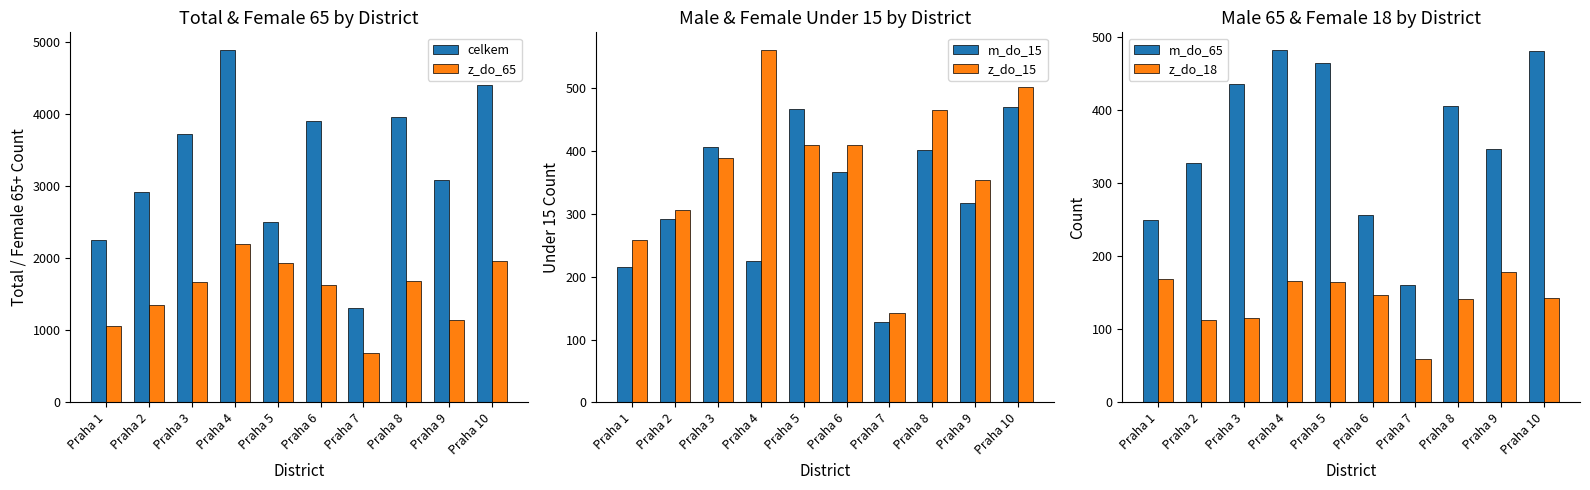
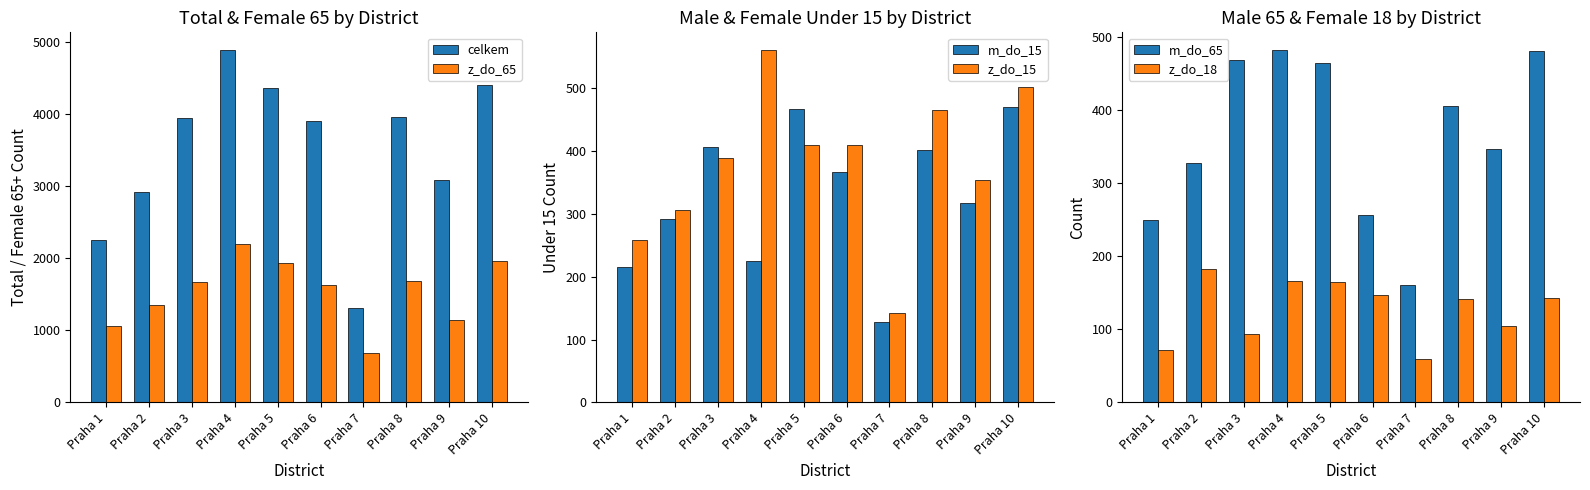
  {
    "Total & Female 65 by District": {
      "celkem": {
        "Praha 1": 2300,
        "Praha 2": 2900,
-       "Praha 3": 3700,
+       "Praha 3": 4000,
        "Praha 4": 4900,
-       "Praha 5": 2500,
+       "Praha 5": 4400,
        "Praha 6": 3900,
        "Praha 7": 1300,
        "Praha 8": 4000,
        "Praha 9": 3100,
        "Praha 10": 4400
      },
      "z_do_65": {
        "Praha 1": 1100,
        "Praha 2": 1400,
        "Praha 3": 1700,
        "Praha 4": 2200,
        "Praha 5": 1900,
        "Praha 6": 1600,
        "Praha 7": 700,
        "Praha 8": 1700,
        "Praha 9": 1100,
        "Praha 10": 2000
      }
    },
    "Male & Female Under 15 by District": {
      "m_do_15": {
        "Praha 1": 220,
        "Praha 2": 290,
        "Praha 3": 410,
        "Praha 4": 230,
        "Praha 5": 470,
        "Praha 6": 370,
        "Praha 7": 130,
        "Praha 8": 400,
        "Praha 9": 320,
        "Praha 10": 470
      },
      "z_do_15": {
        "Praha 1": 260,
        "Praha 2": 310,
        "Praha 3": 390,
        "Praha 4": 560,
        "Praha 5": 410,
        "Praha 6": 410,
        "Praha 7": 140,
        "Praha 8": 470,
        "Praha 9": 350,
        "Praha 10": 500
      }
    },
    "Male 65 & Female 18 by District": {
      "m_do_65": {
        "Praha 1": 250,
        "Praha 2": 330,
-       "Praha 3": 440,
+       "Praha 3": 470,
        "Praha 4": 480,
        "Praha 5": 460,
        "Praha 6": 260,
        "Praha 7": 160,
        "Praha 8": 410,
        "Praha 9": 350,
        "Praha 10": 480
      },
      "z_do_18": {
-       "Praha 1": 170,
-       "Praha 2": 110,
-       "Praha 3": 120,
+       "Praha 1": 70,
+       "Praha 2": 180,
+       "Praha 3": 90,
        "Praha 4": 170,
        "Praha 5": 170,
        "Praha 6": 150,
        "Praha 7": 60,
        "Praha 8": 140,
-       "Praha 9": 180,
+       "Praha 9": 110,
        "Praha 10": 140
      }
    }
  }
